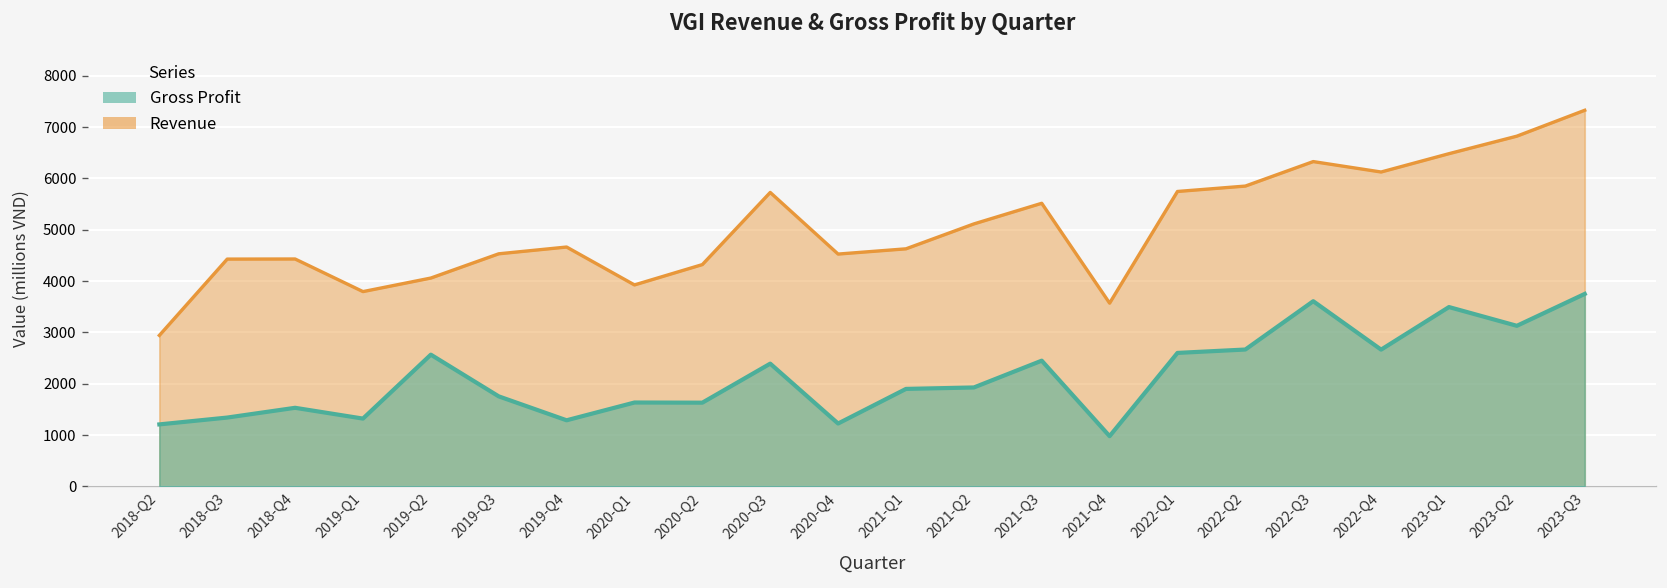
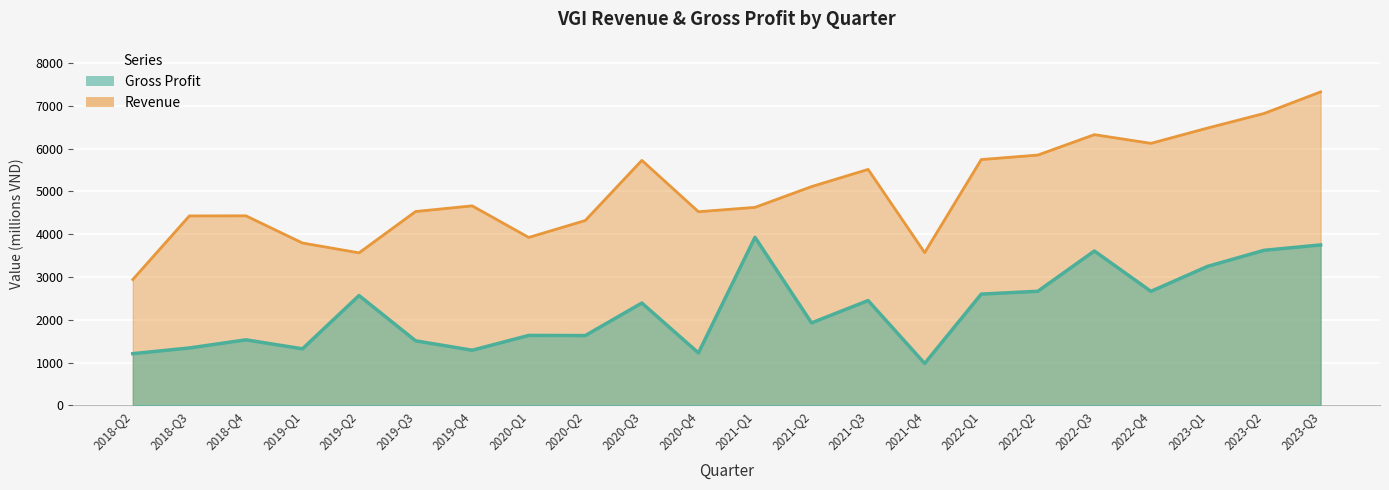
  {
    "Revenue": {
      "2018-Q2": 2900,
      "2018-Q3": 4400,
      "2018-Q4": 4400,
      "2019-Q1": 3800,
-     "2019-Q2": 4100,
+     "2019-Q2": 3600,
      "2019-Q3": 4500,
      "2019-Q4": 4700,
      "2020-Q1": 3900,
      "2020-Q2": 4300,
      "2020-Q3": 5700,
      "2020-Q4": 4500,
      "2021-Q1": 4600,
      "2021-Q2": 5100,
      "2021-Q3": 5500,
      "2021-Q4": 3600,
      "2022-Q1": 5700,
      "2022-Q2": 5900,
      "2022-Q3": 6300,
      "2022-Q4": 6100,
      "2023-Q1": 6500,
      "2023-Q2": 6800,
      "2023-Q3": 7300
    },
    "Gross Profit": {
      "2018-Q2": 1200,
      "2018-Q3": 1300,
      "2018-Q4": 1500,
      "2019-Q1": 1300,
      "2019-Q2": 2600,
-     "2019-Q3": 1800,
+     "2019-Q3": 1500,
      "2019-Q4": 1300,
      "2020-Q1": 1600,
      "2020-Q2": 1600,
      "2020-Q3": 2400,
      "2020-Q4": 1200,
-     "2021-Q1": 1900,
+     "2021-Q1": 3900,
      "2021-Q2": 1900,
      "2021-Q3": 2500,
      "2021-Q4": 1000,
      "2022-Q1": 2600,
      "2022-Q2": 2700,
      "2022-Q3": 3600,
      "2022-Q4": 2700,
-     "2023-Q1": 3500,
-     "2023-Q2": 3100,
+     "2023-Q1": 3200,
+     "2023-Q2": 3600,
      "2023-Q3": 3800
    }
  }
